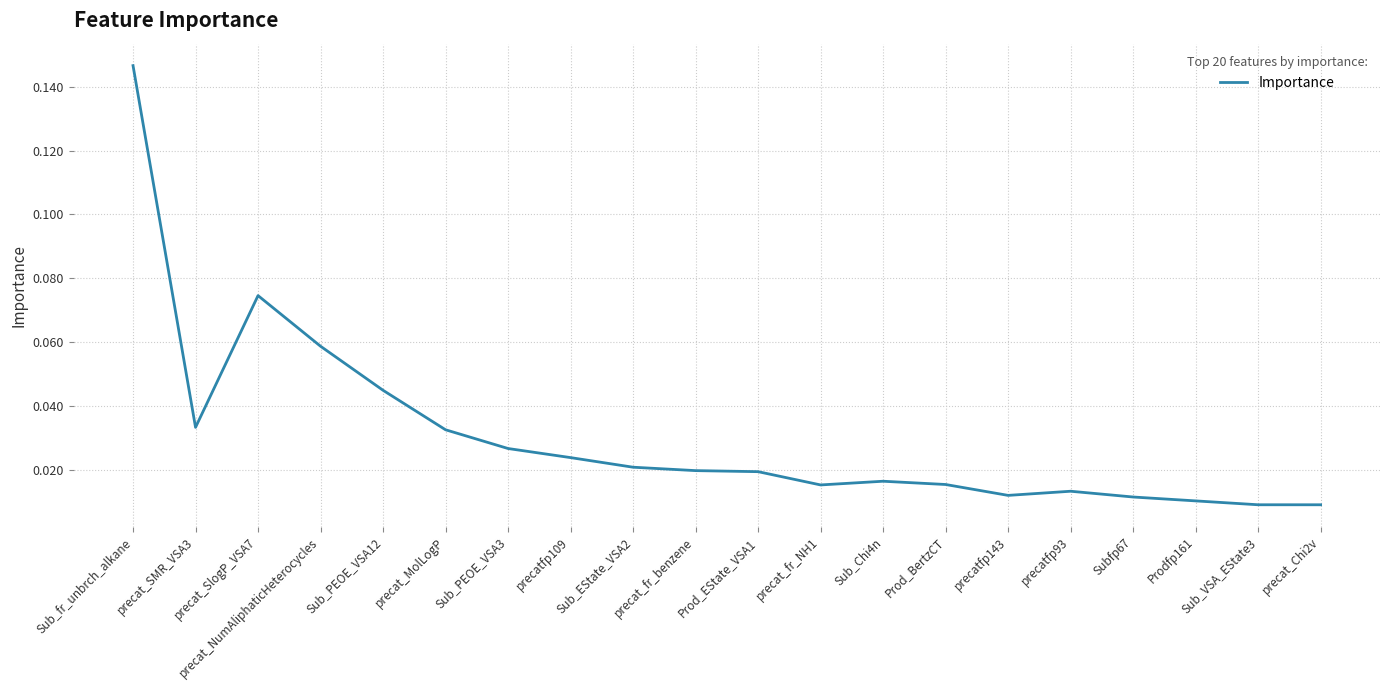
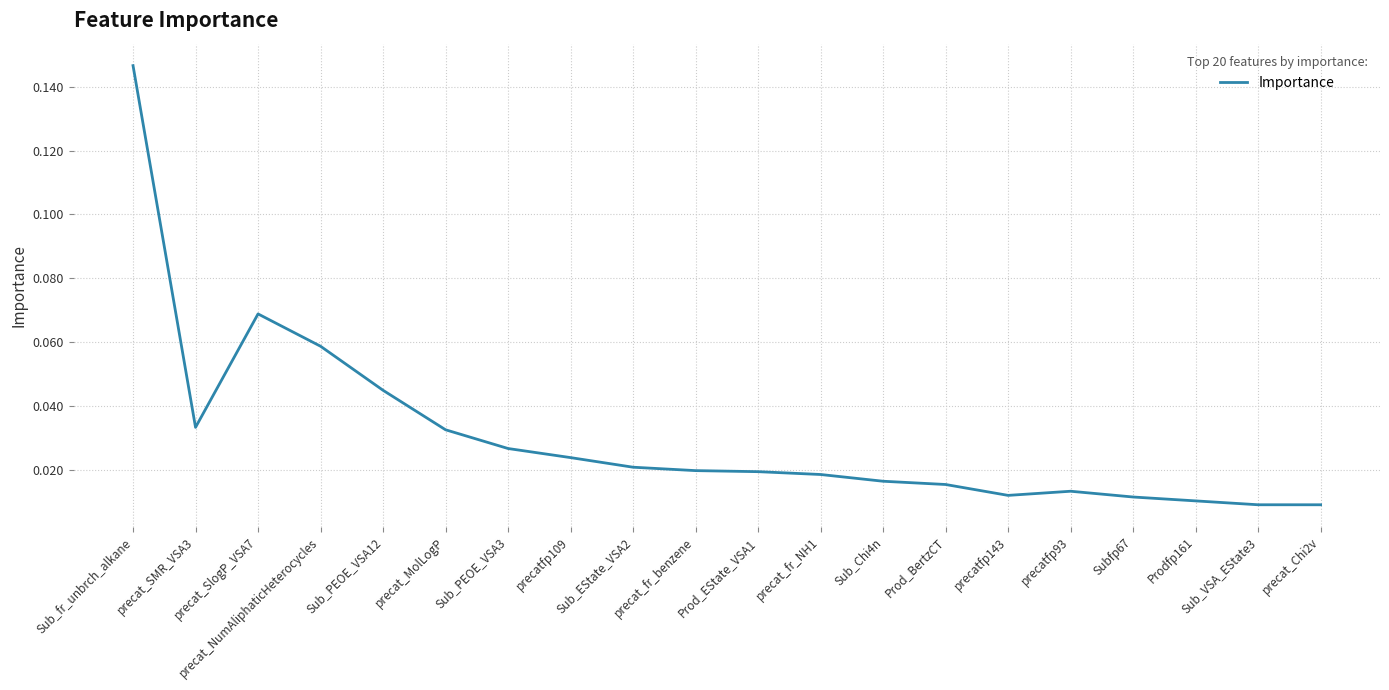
  {
    "Sub_fr_unbrch_alkane": 0.147,
    "precat_SMR_VSA3": 0.033,
-   "precat_SlogP_VSA7": 0.075,
+   "precat_SlogP_VSA7": 0.069,
    "precat_NumAliphaticHeterocycles": 0.059,
    "Sub_PEOE_VSA12": 0.045,
    "precat_MolLogP": 0.033,
    "Sub_PEOE_VSA3": 0.027,
    "precatfp109": 0.024,
    "Sub_EState_VSA2": 0.021,
    "precat_fr_benzene": 0.020,
    "Prod_EState_VSA1": 0.019,
-   "precat_fr_NH1": 0.015,
+   "precat_fr_NH1": 0.019,
    "Sub_Chi4n": 0.016,
    "Prod_BertzCT": 0.015,
    "precatfp143": 0.012,
    "precatfp93": 0.013,
    "Subfp67": 0.011,
    "Prodfp161": 0.010,
    "Sub_VSA_EState3": 0.009,
    "precat_Chi2v": 0.009
  }
